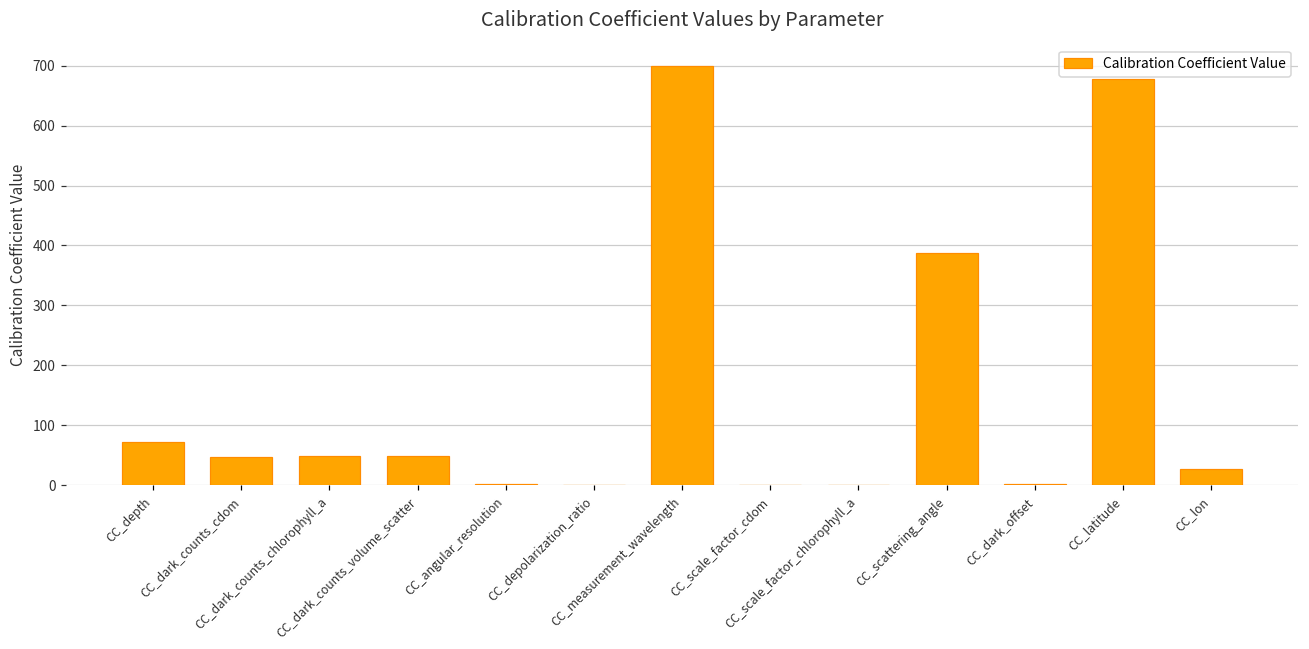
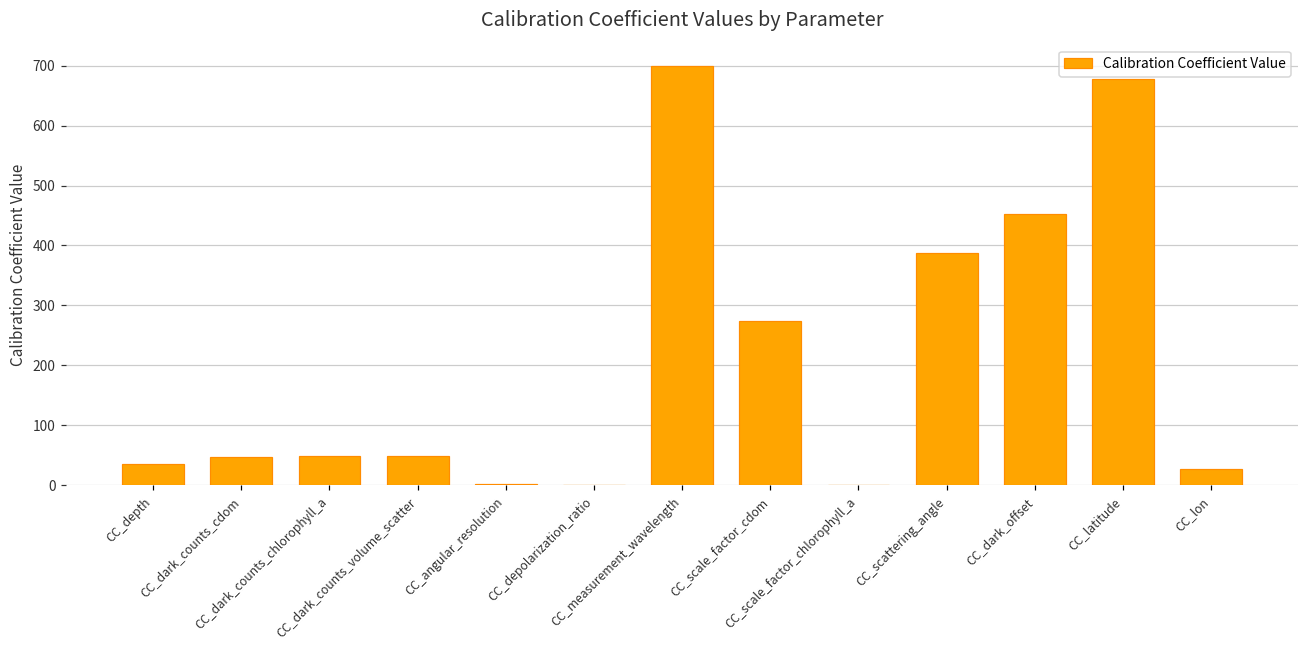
  {
-   "CC_depth": 70,
+   "CC_depth": 40,
    "CC_dark_counts_cdom": 50,
    "CC_dark_counts_chlorophyll_a": 50,
    "CC_dark_counts_volume_scatter": 50,
    "CC_measurement_wavelength": 700,
-   "CC_scale_factor_cdom": 0,
+   "CC_scale_factor_cdom": 270,
    "CC_scattering_angle": 390,
-   "CC_dark_offset": 0,
+   "CC_dark_offset": 450,
    "CC_latitude": 680,
    "CC_lon": 30
  }
